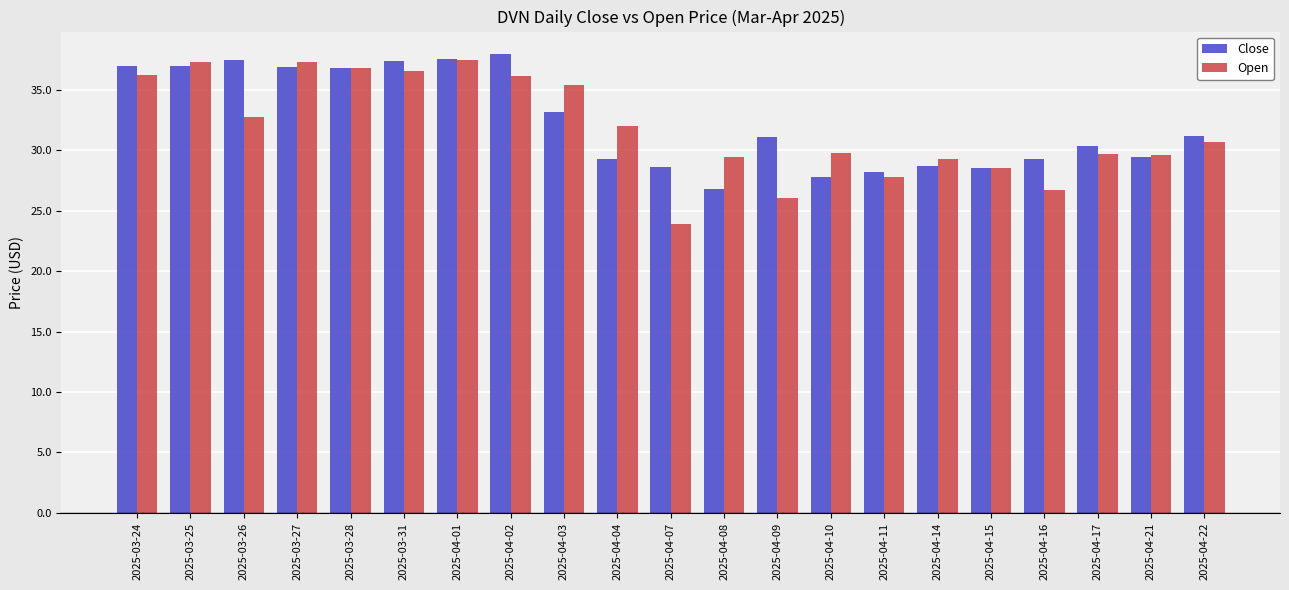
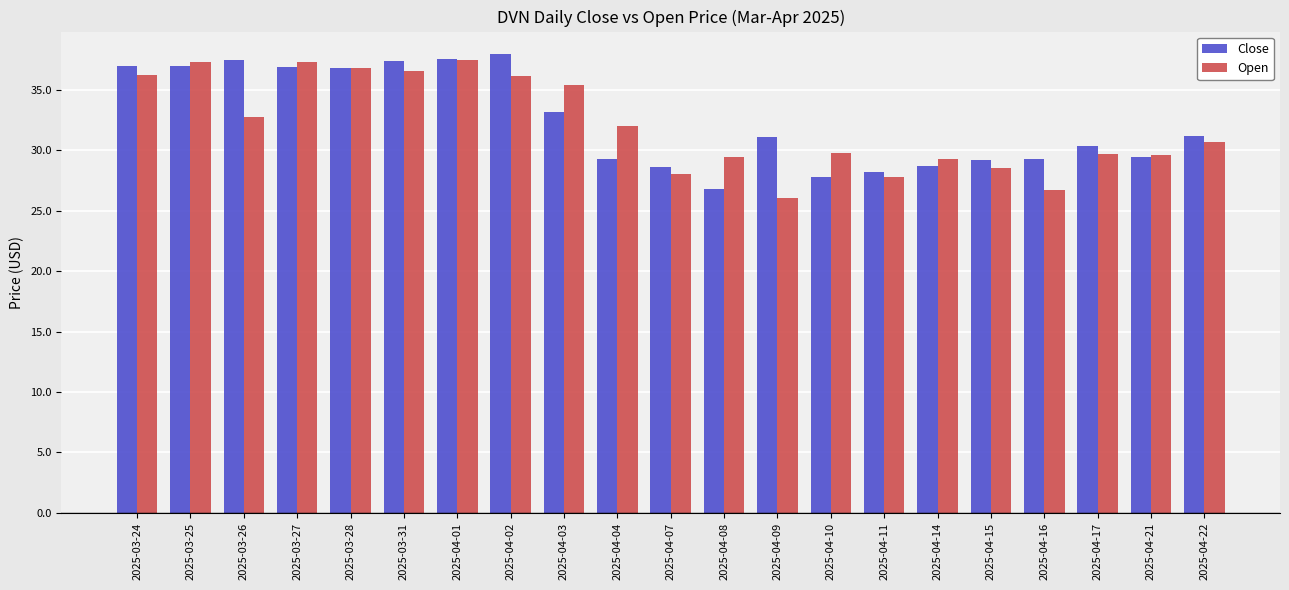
  {
    "Close": {
      "2025-03-24": 37.0,
      "2025-03-25": 37.0,
      "2025-03-26": 37.5,
      "2025-03-27": 36.9,
      "2025-03-28": 36.8,
      "2025-03-31": 37.4,
      "2025-04-01": 37.6,
      "2025-04-02": 37.9,
      "2025-04-03": 33.2,
      "2025-04-04": 29.3,
      "2025-04-07": 28.6,
      "2025-04-08": 26.8,
      "2025-04-09": 31.1,
      "2025-04-10": 27.8,
      "2025-04-11": 28.2,
      "2025-04-14": 28.7,
-     "2025-04-15": 28.5,
+     "2025-04-15": 29.2,
      "2025-04-16": 29.3,
      "2025-04-17": 30.3,
      "2025-04-21": 29.5,
      "2025-04-22": 31.2
    },
    "Open": {
      "2025-03-24": 36.3,
      "2025-03-25": 37.3,
      "2025-03-26": 32.7,
      "2025-03-27": 37.3,
      "2025-03-28": 36.8,
      "2025-03-31": 36.6,
      "2025-04-01": 37.5,
      "2025-04-02": 36.1,
      "2025-04-03": 35.4,
      "2025-04-04": 32.0,
-     "2025-04-07": 23.9,
+     "2025-04-07": 28.0,
      "2025-04-08": 29.4,
      "2025-04-09": 26.0,
      "2025-04-10": 29.8,
      "2025-04-11": 27.8,
      "2025-04-14": 29.2,
      "2025-04-15": 28.5,
      "2025-04-16": 26.7,
      "2025-04-17": 29.7,
      "2025-04-21": 29.6,
      "2025-04-22": 30.7
    }
  }
